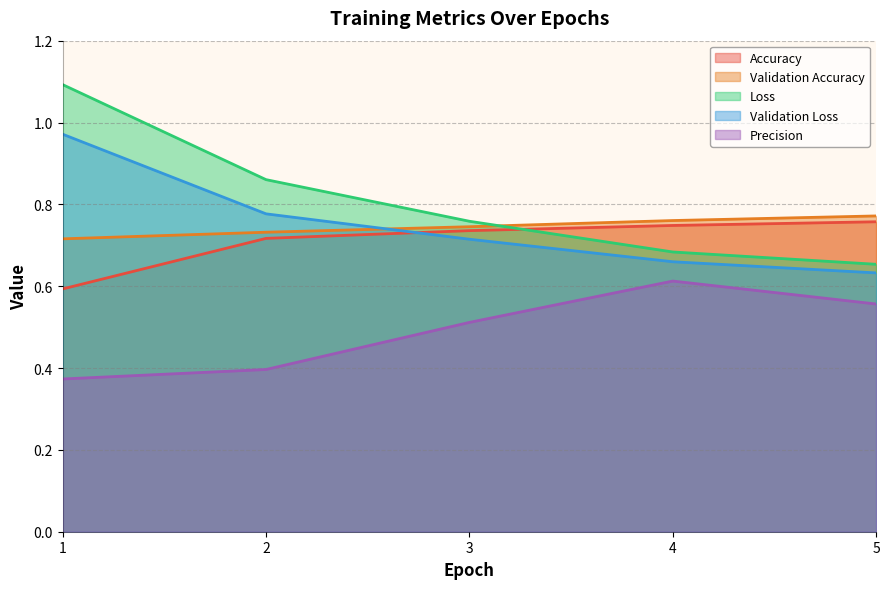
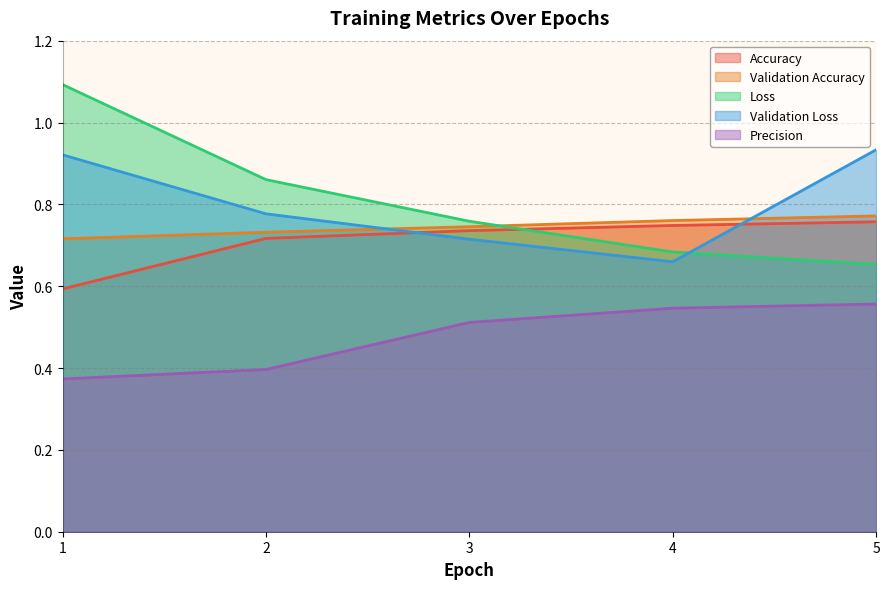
  {
    "Loss": {
      "1": 1.09,
      "2": 0.86,
      "3": 0.76,
      "4": 0.68,
      "5": 0.65
    },
    "Validation Loss": {
-     "1": 0.97,
+     "1": 0.92,
      "2": 0.78,
      "3": 0.71,
      "4": 0.66,
-     "5": 0.63
+     "5": 0.93
    },
    "Precision": {
      "1": 0.37,
      "2": 0.40,
      "3": 0.51,
-     "4": 0.61,
+     "4": 0.55,
      "5": 0.56
    }
  }
